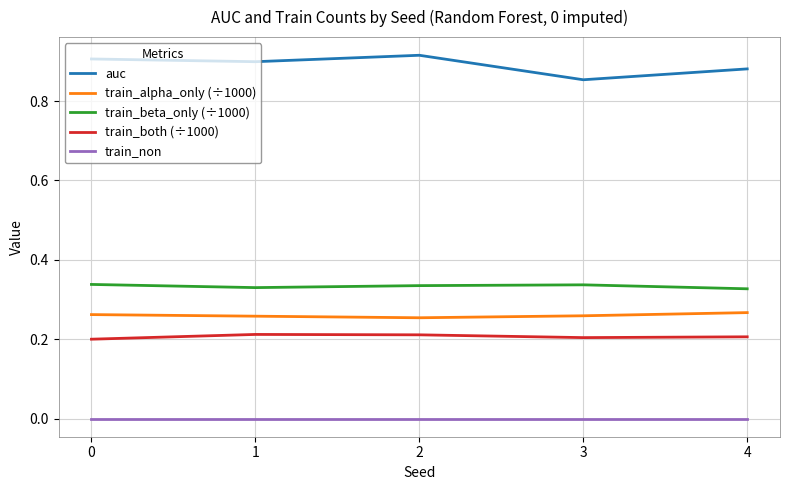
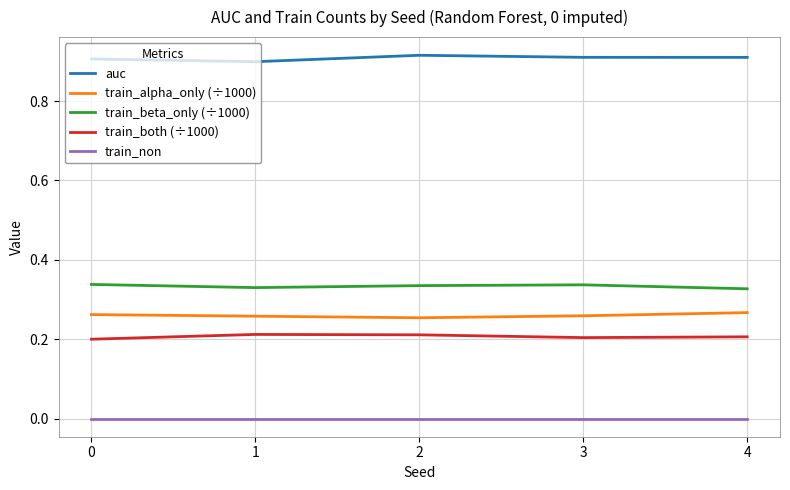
  {
    "auc": {
      "2": 0.92,
-     "3": 0.85,
-     "4": 0.88
+     "3": 0.91,
+     "4": 0.91
    },
    "train_alpha_only (÷1000)": {
      "0": 0.26,
      "1": 0.26,
      "2": 0.25,
      "3": 0.26,
      "4": 0.27
    },
    "train_beta_only (÷1000)": {
      "0": 0.34,
      "1": 0.33,
      "2": 0.34,
      "3": 0.34,
      "4": 0.33
    },
    "train_both (÷1000)": {
      "0": 0.20,
      "1": 0.21,
      "2": 0.21,
      "3": 0.20,
      "4": 0.21
    },
    "train_non": {
      "0": 0.00,
      "1": 0.00,
      "2": 0.00,
      "3": 0.00,
      "4": 0.00
    }
  }
